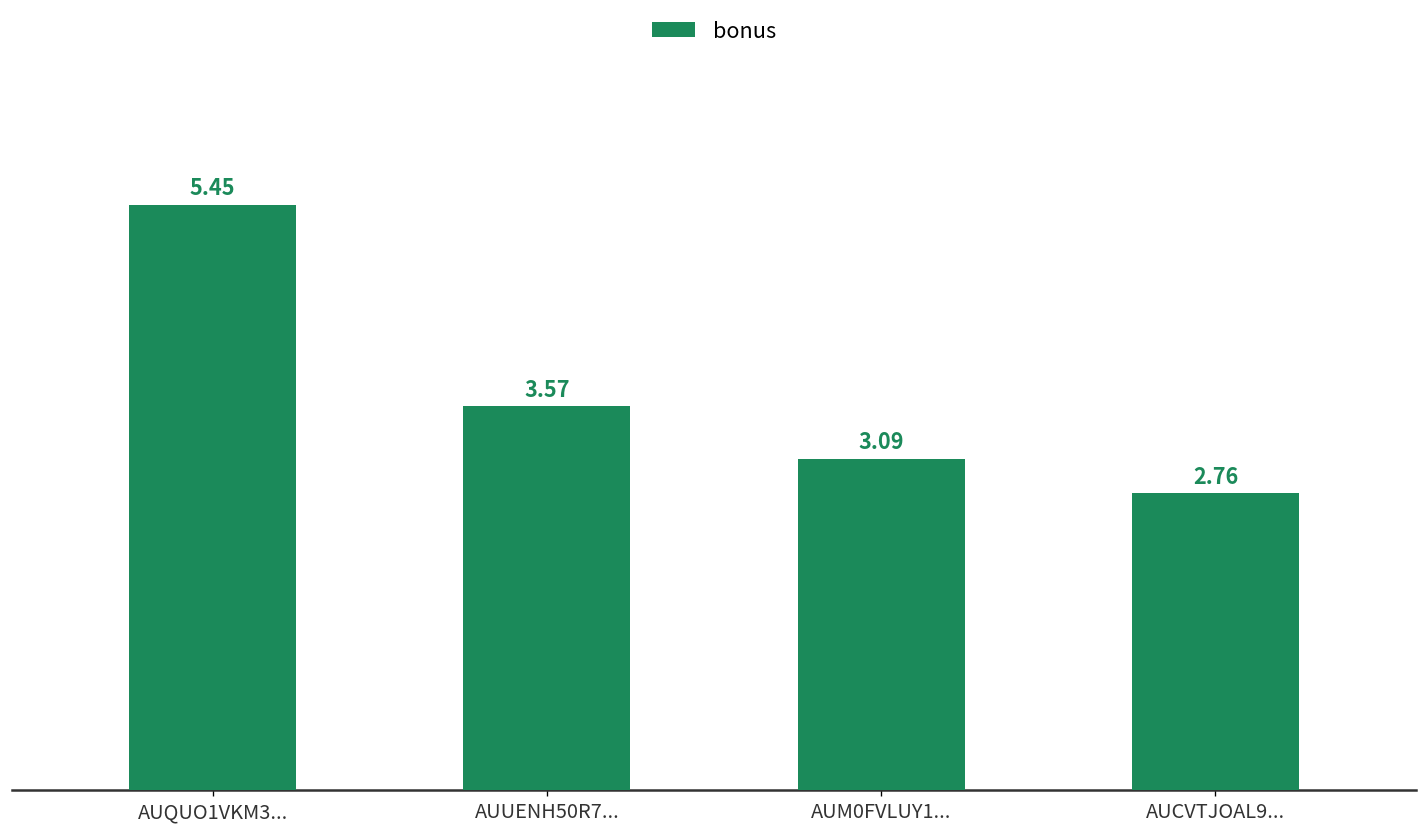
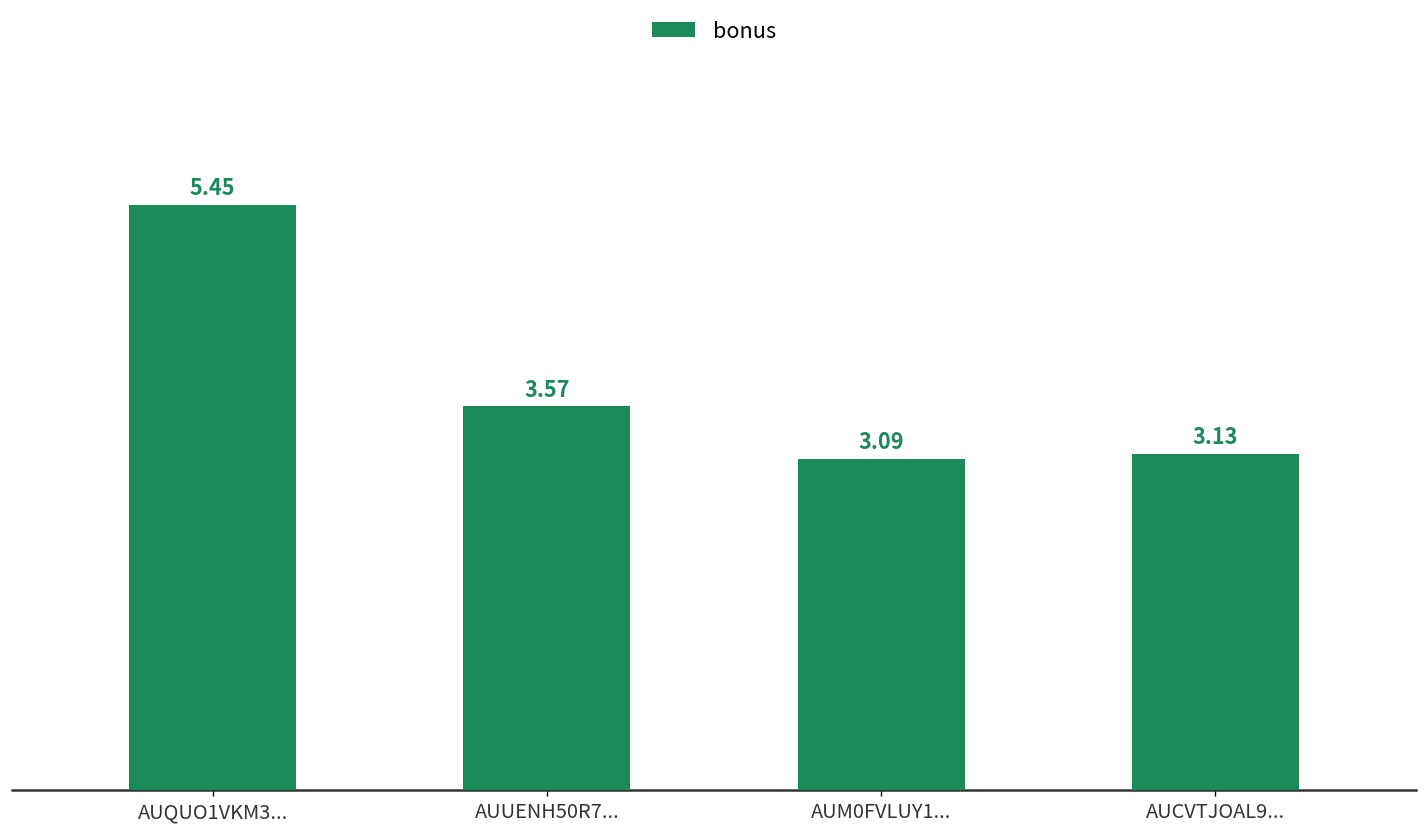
  {
    "AUQUO1VKM3...": 5.45,
    "AUUENH50R7...": 3.57,
    "AUM0FVLUY1...": 3.09,
-   "AUCVTJOAL9...": 2.76
+   "AUCVTJOAL9...": 3.13
  }
